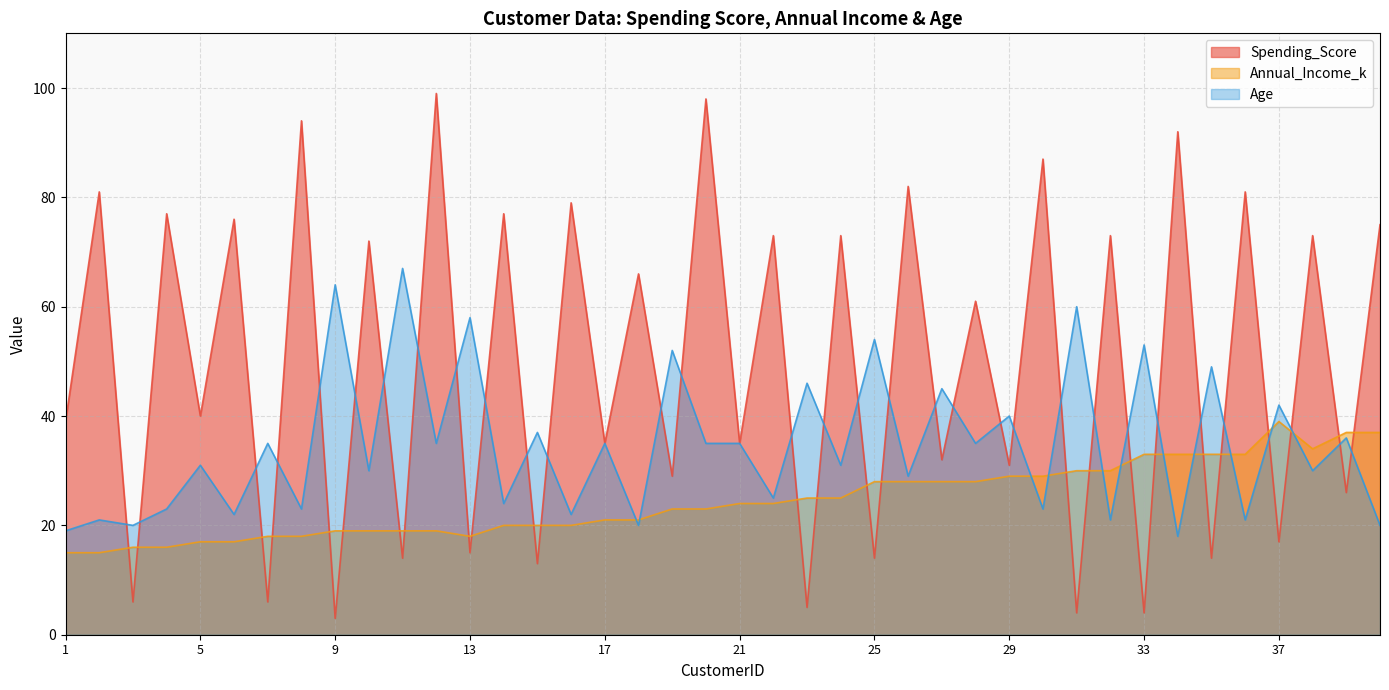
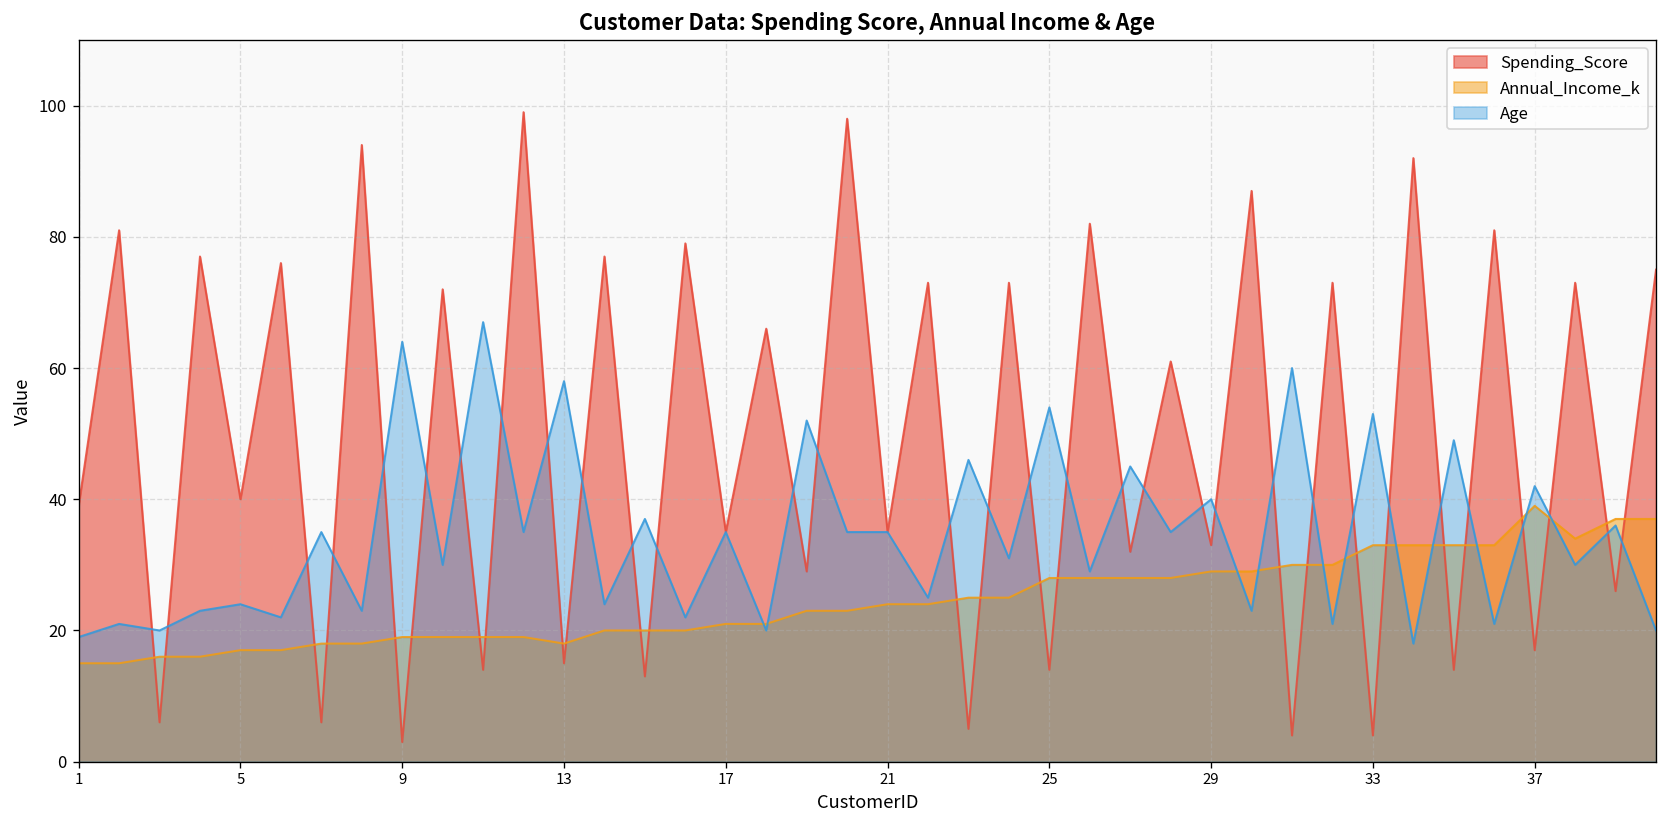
  {
    "Spending_Score": {
      "1": 39,
      "5": 40,
      "9": 3,
      "13": 15,
      "25": 14,
-     "29": 31,
+     "29": 33,
      "33": 4,
      "37": 17
    },
    "Annual_Income_k": {
      "1": 15,
      "5": 17,
      "9": 19,
      "13": 18,
      "17": 21,
      "21": 24,
      "25": 28,
      "29": 29,
      "33": 33,
      "37": 39
    },
    "Age": {
      "1": 19,
-     "5": 31,
+     "5": 24,
      "9": 64,
      "13": 58,
      "25": 54,
      "29": 40,
      "33": 53,
      "37": 42
    }
  }
